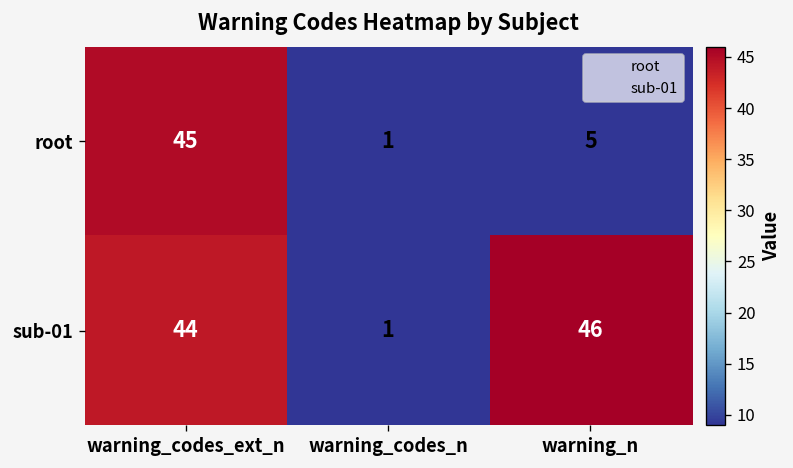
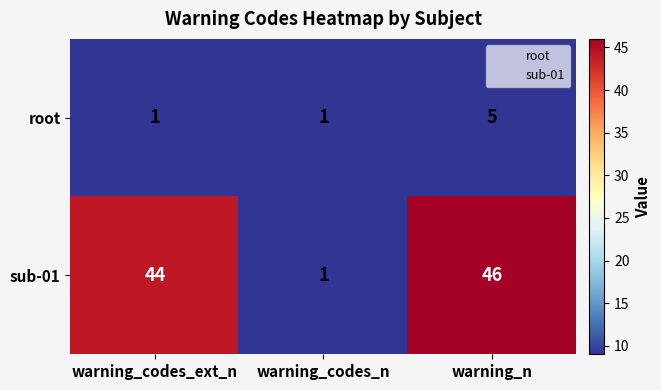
  {
    "root": {
-     "warning_codes_ext_n": 45,
+     "warning_codes_ext_n": 1,
      "warning_codes_n": 1,
      "warning_n": 5
    },
    "sub-01": {
      "warning_codes_ext_n": 44,
      "warning_codes_n": 1,
      "warning_n": 46
    }
  }
